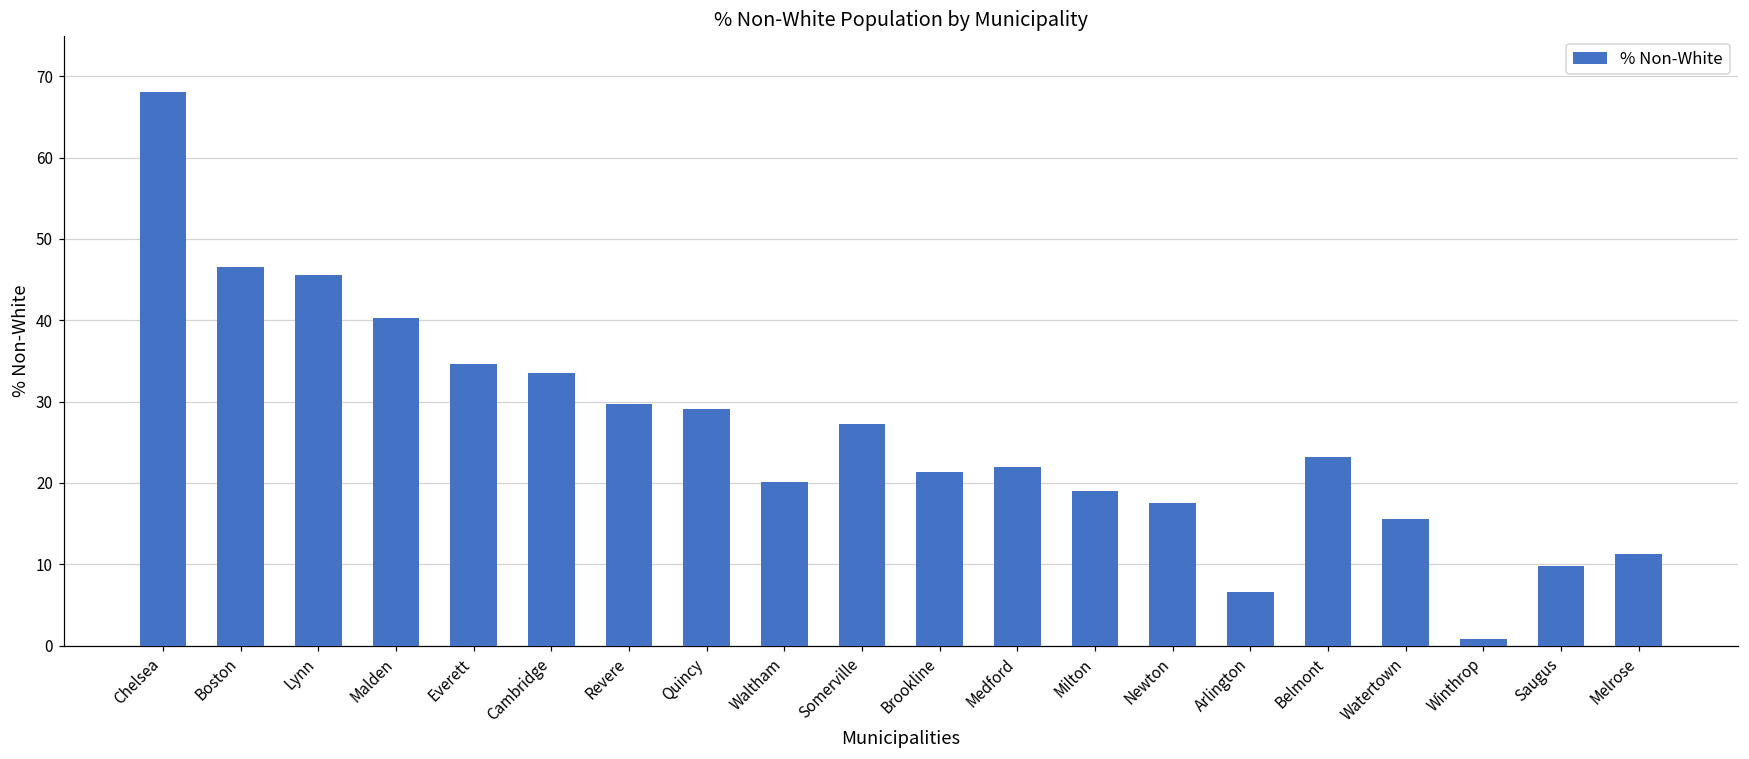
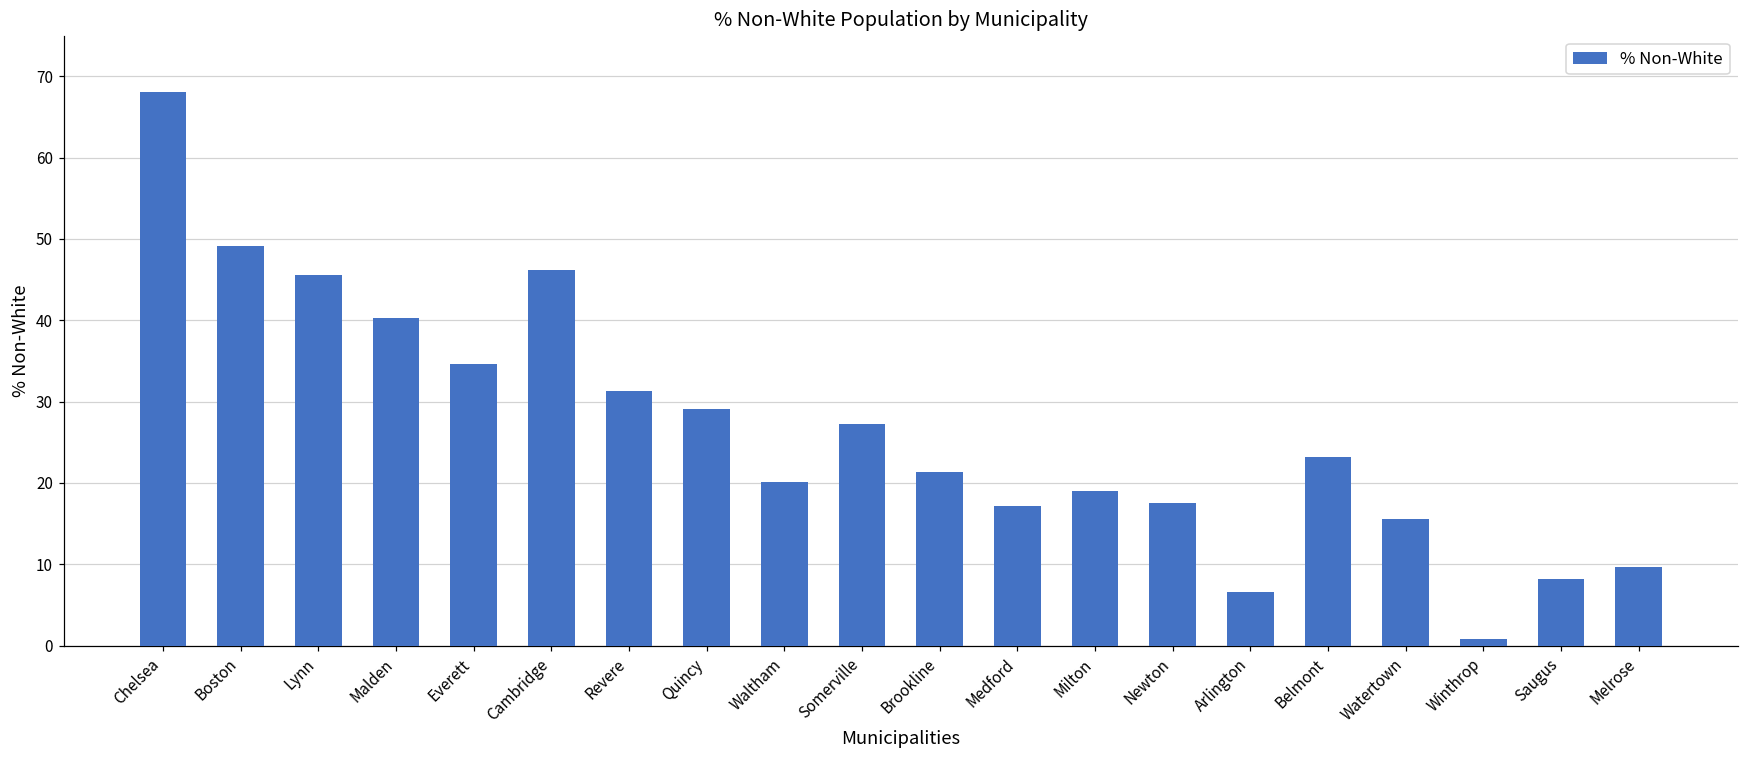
  {
    "Chelsea": 68,
-   "Boston": 47,
+   "Boston": 49,
    "Lynn": 46,
    "Malden": 40,
    "Everett": 35,
-   "Cambridge": 34,
-   "Revere": 30,
+   "Cambridge": 46,
+   "Revere": 31,
    "Quincy": 29,
    "Waltham": 20,
    "Somerville": 27,
    "Brookline": 21,
-   "Medford": 22,
+   "Medford": 17,
    "Milton": 19,
    "Newton": 18,
    "Arlington": 7,
    "Belmont": 23,
    "Watertown": 16,
    "Winthrop": 1,
-   "Saugus": 10,
-   "Melrose": 11
+   "Saugus": 8,
+   "Melrose": 10
  }
